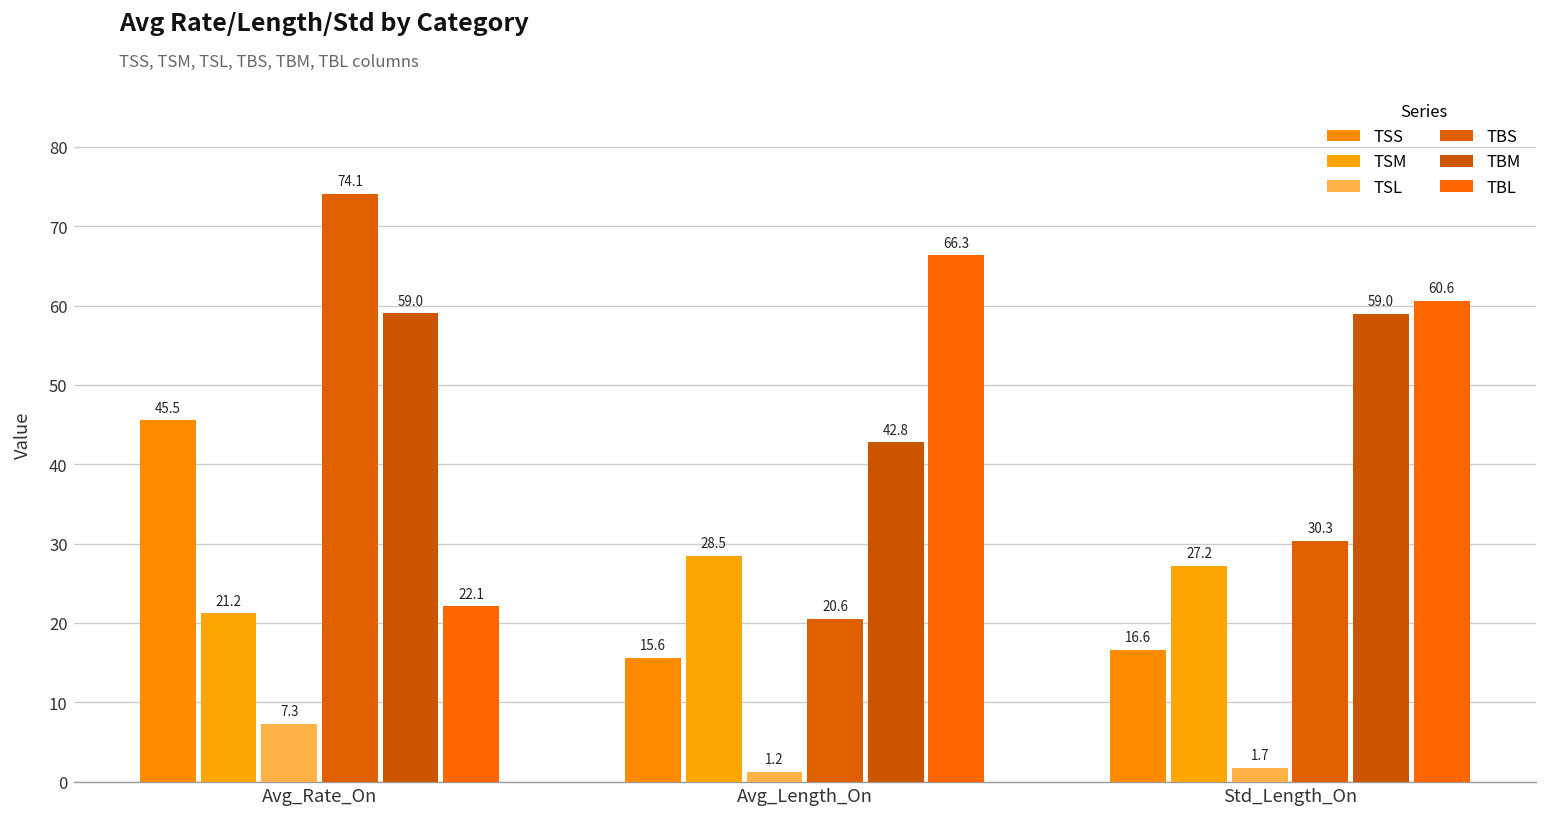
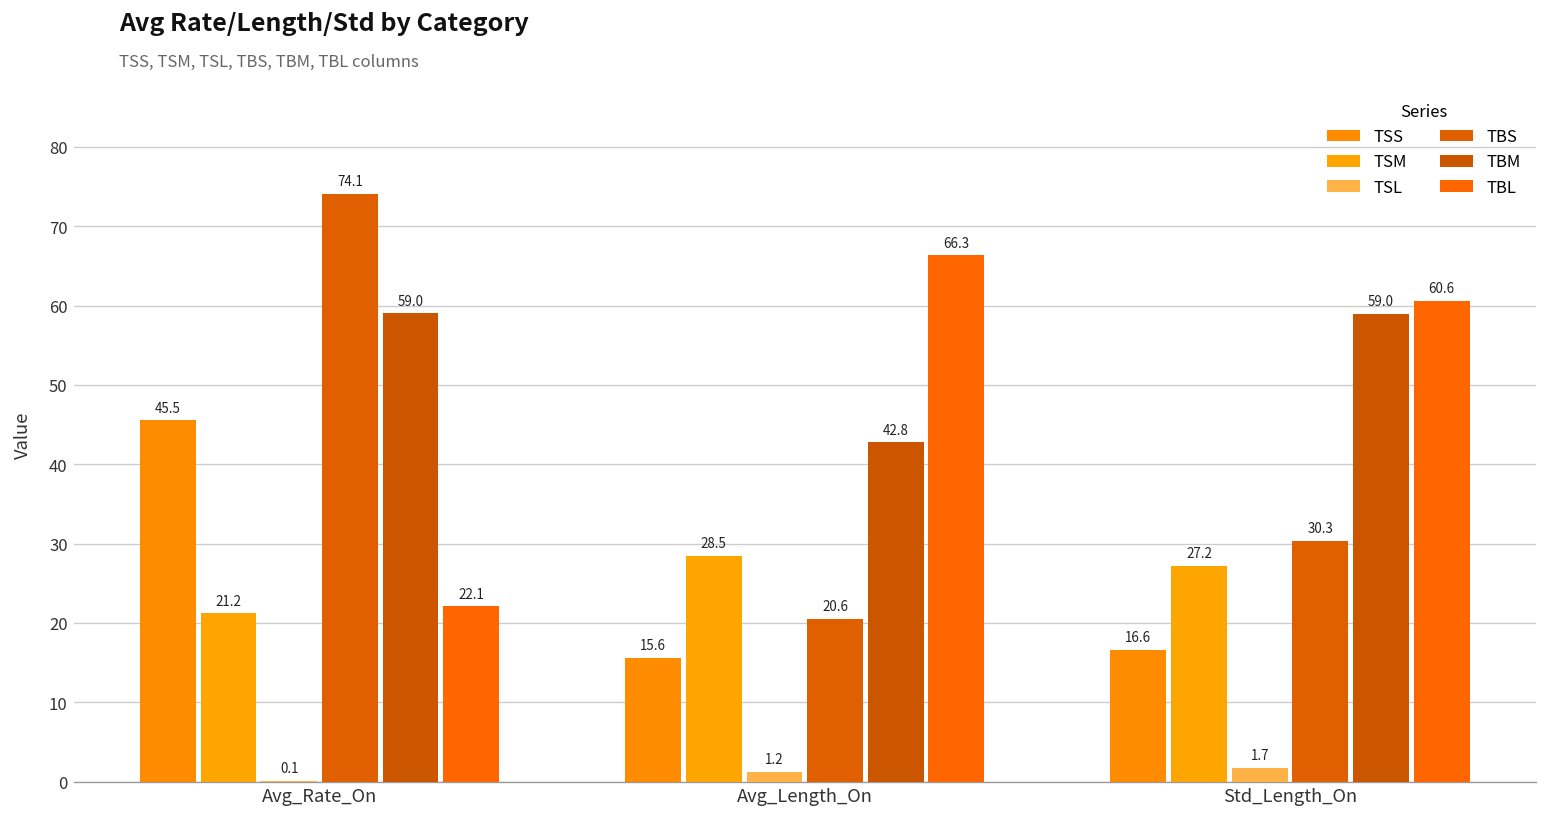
  {
    "TSL": {
-     "Avg_Rate_On": 7.3,
+     "Avg_Rate_On": 0.1,
      "Avg_Length_On": 1.2,
      "Std_Length_On": 1.7
    }
  }
